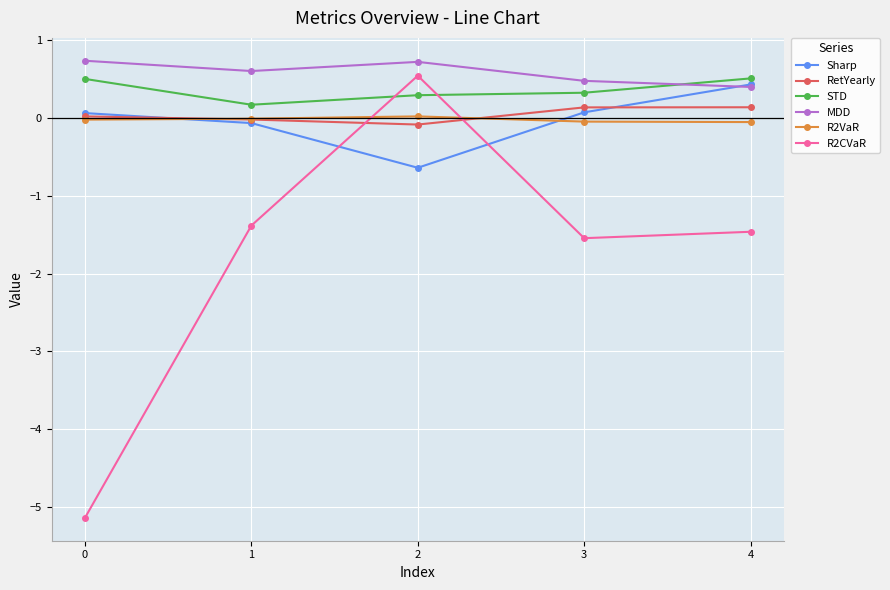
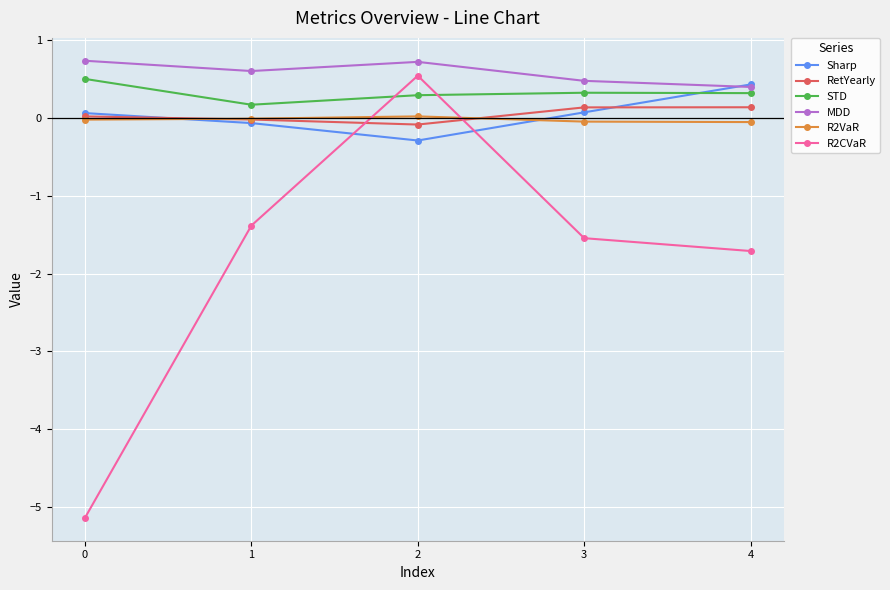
  {
    "Sharp": {
      "0": 0.1,
      "1": -0.1,
-     "2": -0.6,
+     "2": -0.3,
      "3": 0.1
    },
    "STD": {
      "0": 0.5,
      "1": 0.2,
      "2": 0.3,
      "3": 0.3,
-     "4": 0.5
+     "4": 0.3
    },
    "MDD": {
      "0": 0.7,
      "1": 0.6,
      "2": 0.7,
      "3": 0.5
    },
    "R2CVaR": {
      "0": -5.1,
      "1": -1.4,
      "2": 0.5,
      "3": -1.5,
-     "4": -1.5
+     "4": -1.7
    }
  }
